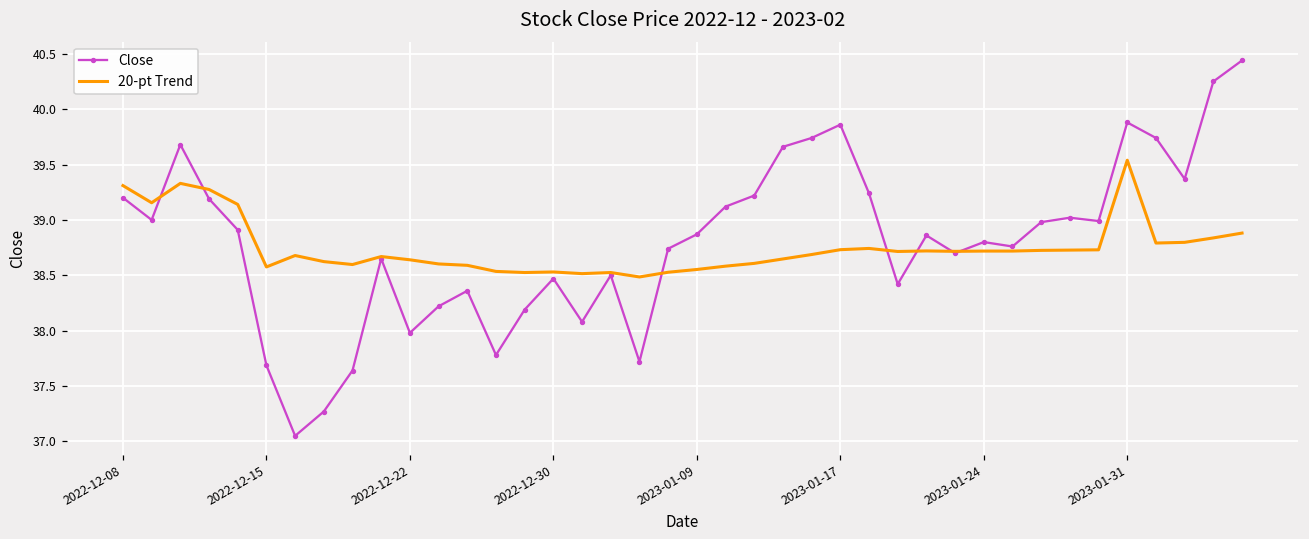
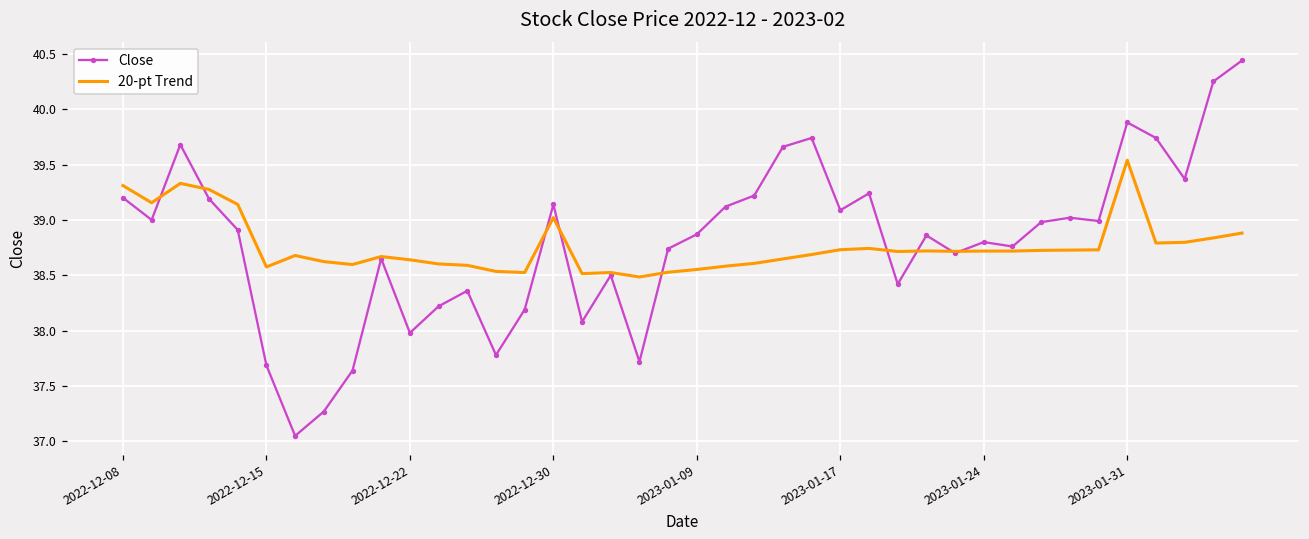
  {
    "Close": {
      "2022-12-08": 39.20,
      "2022-12-15": 37.69,
      "2022-12-22": 37.98,
-     "2022-12-30": 38.47,
+     "2022-12-30": 39.14,
      "2023-01-09": 38.87,
-     "2023-01-17": 39.86,
+     "2023-01-17": 39.09,
      "2023-01-24": 38.80,
      "2023-01-31": 39.88
    },
    "20-pt Trend": {
      "2022-12-08": 39.31,
      "2022-12-15": 38.58,
      "2022-12-22": 38.64,
-     "2022-12-30": 38.53,
+     "2022-12-30": 39.02,
      "2023-01-09": 38.55,
      "2023-01-17": 38.73,
      "2023-01-24": 38.72,
      "2023-01-31": 39.54
    }
  }
